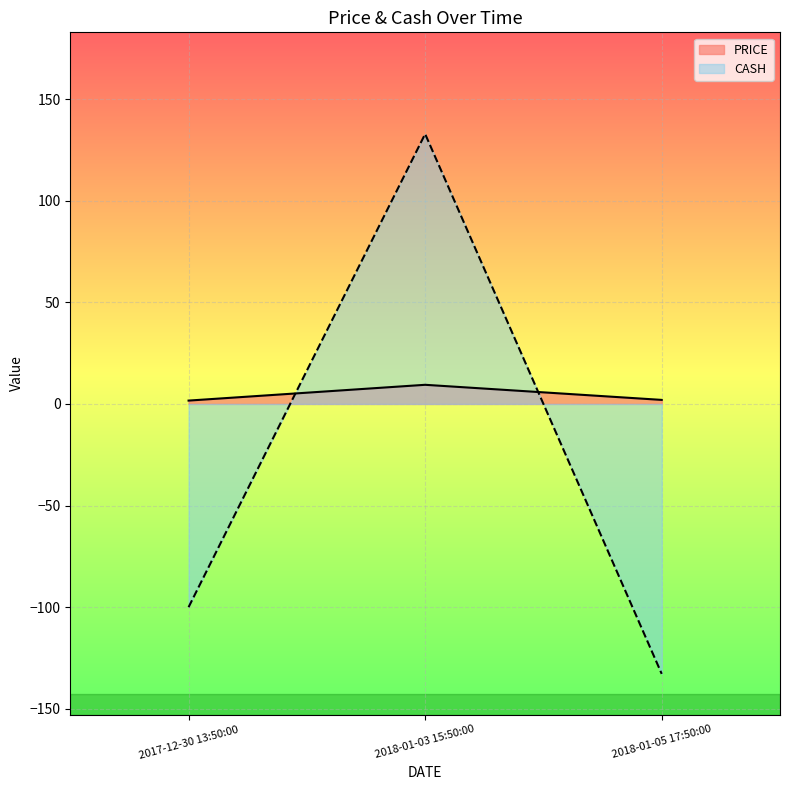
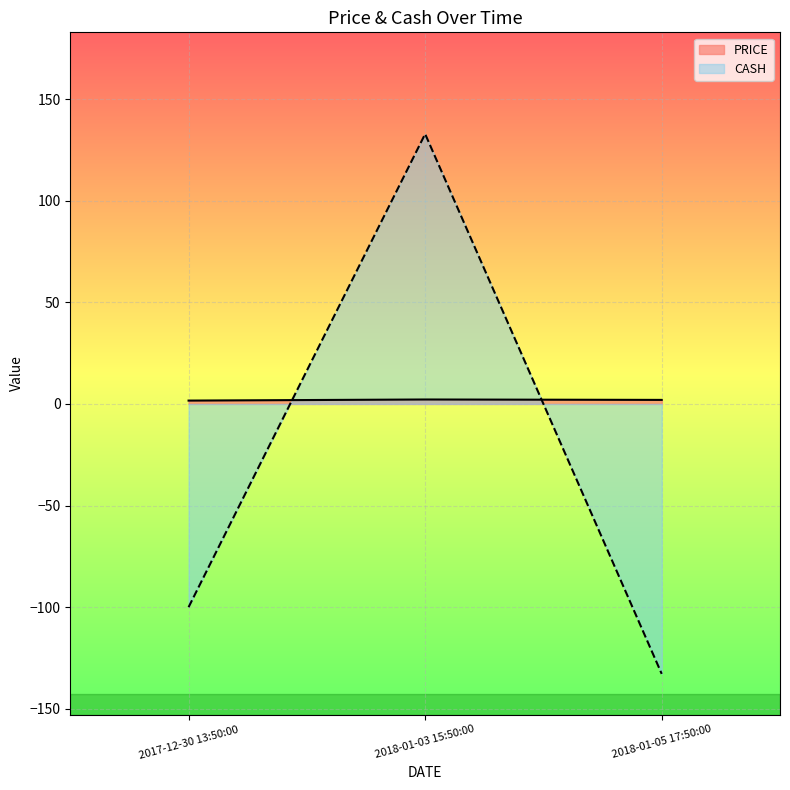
  {
    "PRICE": {
      "2017-12-30 13:50:00": 2,
-     "2018-01-03 15:50:00": 9,
+     "2018-01-03 15:50:00": 2,
      "2018-01-05 17:50:00": 2
    }
  }
